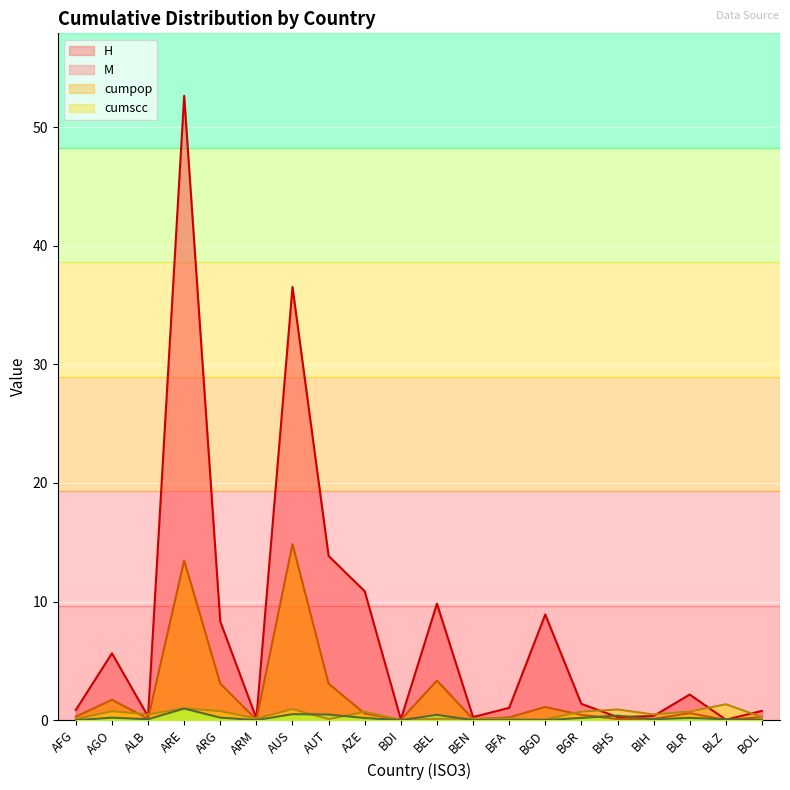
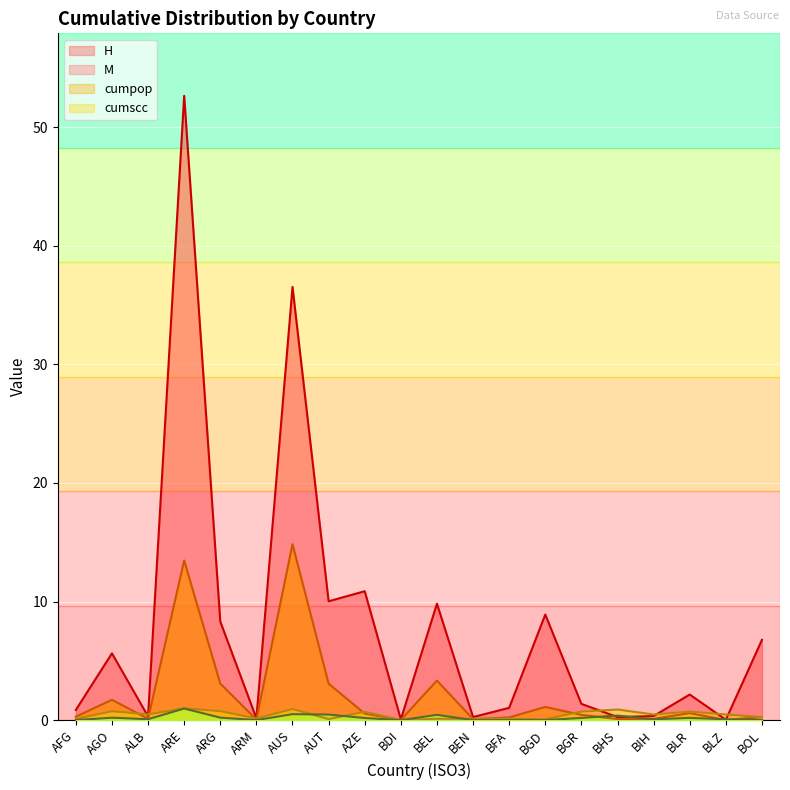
  {
    "H": {
      "AFG": 0.9,
      "AGO": 5.6,
      "ARE": 52.6,
      "ARG": 8.3,
      "AUS": 36.5,
-     "AUT": 13.8,
+     "AUT": 10.0,
      "AZE": 10.9,
      "BEL": 9.8,
      "BFA": 1.0,
      "BGD": 8.9,
      "BGR": 1.4,
      "BLR": 2.2,
-     "BOL": 0.8
+     "BOL": 6.8
    },
    "cumpop": {
      "AGO": 0.8,
      "ARG": 0.8,
      "AUS": 0.9,
      "AUT": 0.1,
      "BEL": 0.1,
      "BGR": 0.7,
      "BHS": 0.9,
-     "BLZ": 1.3
+     "BLZ": 0.5
    }
  }
